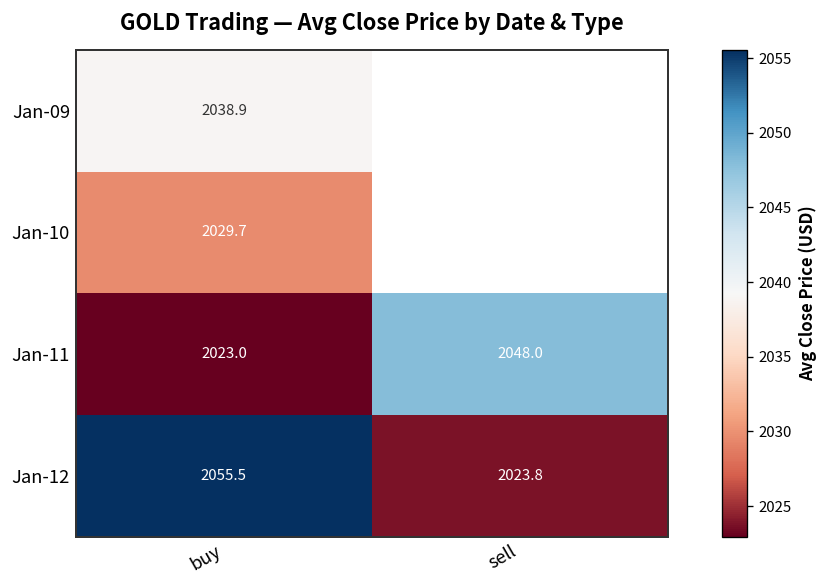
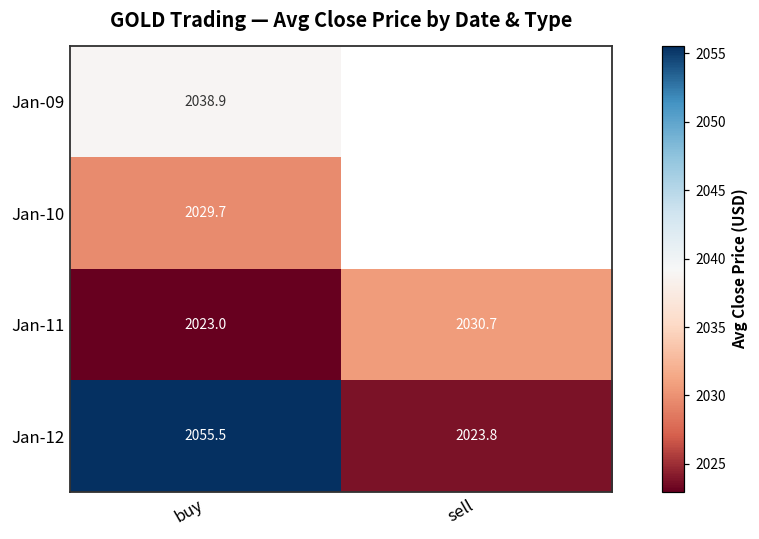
  {
    "Jan-09": {
      "buy": 2038.9
    },
    "Jan-10": {
      "buy": 2029.7
    },
    "Jan-11": {
      "buy": 2023.0,
-     "sell": 2048.0
+     "sell": 2030.7
    },
    "Jan-12": {
      "buy": 2055.5,
      "sell": 2023.8
    }
  }
